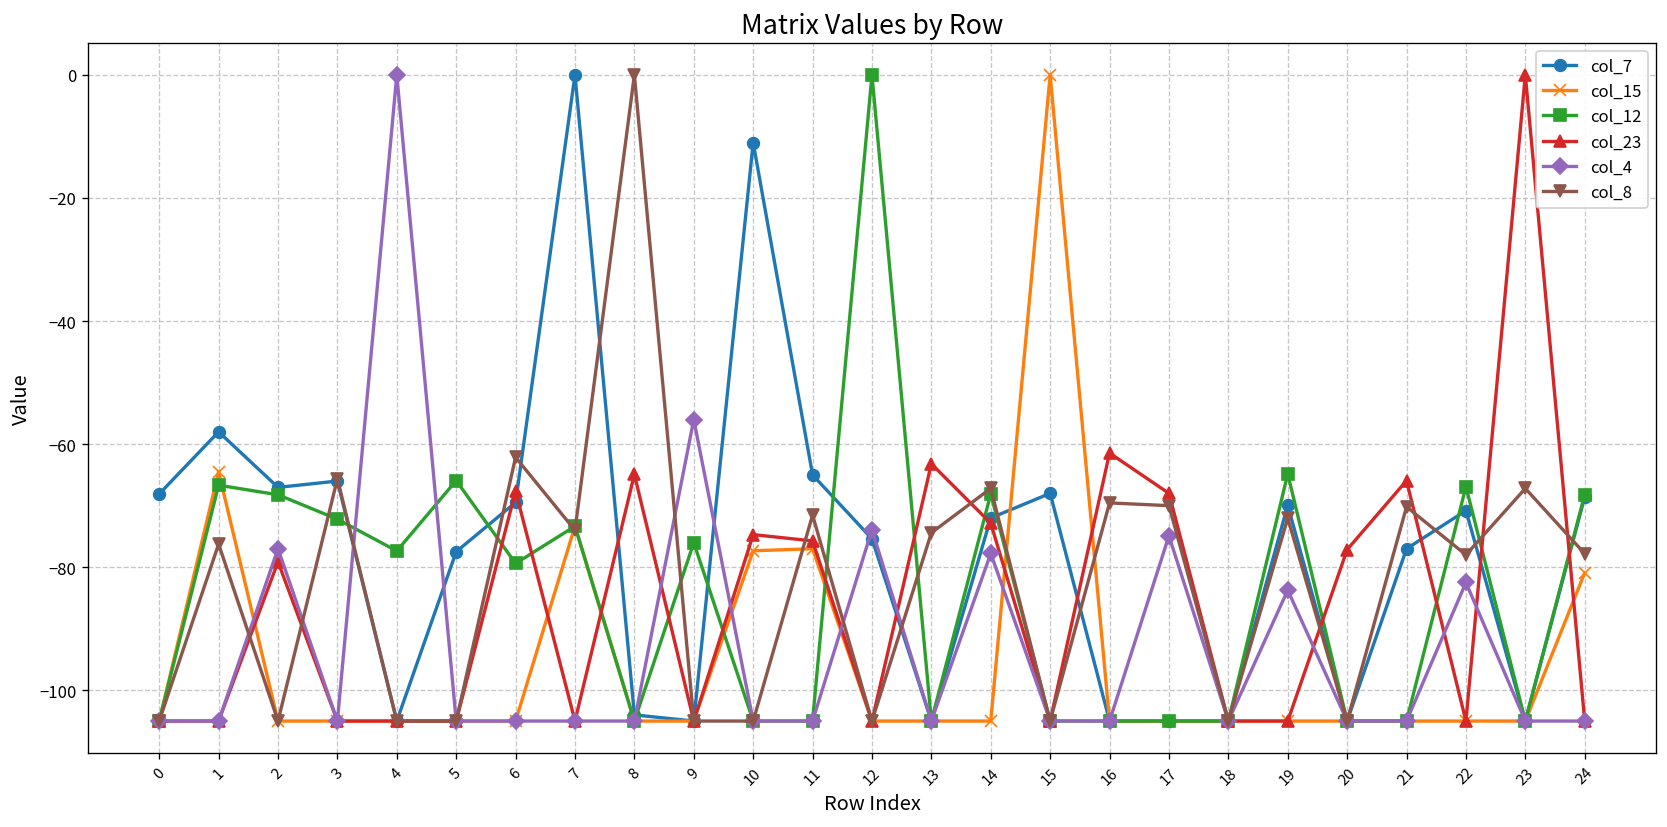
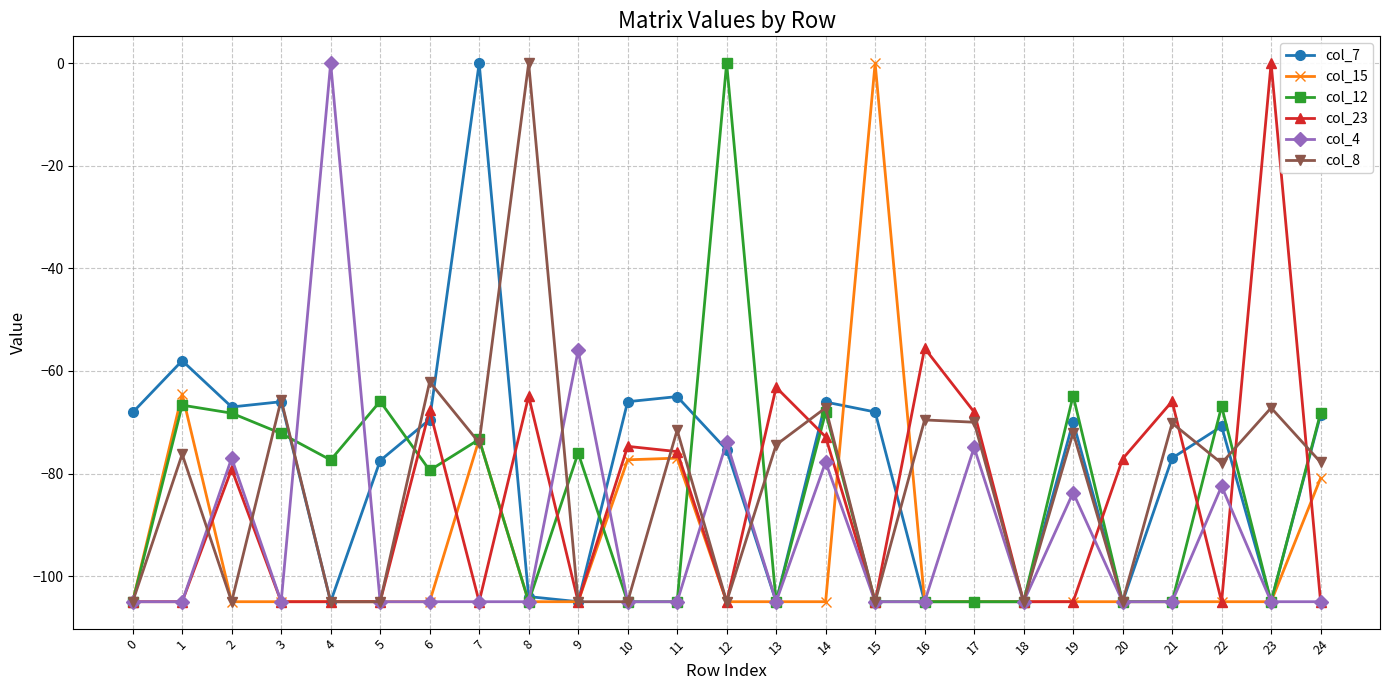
  {
    "col_7": {
      "0": -68,
      "1": -58,
      "2": -67,
      "5": -77,
      "6": -69,
      "7": 0,
      "8": -104,
-     "10": -11,
+     "10": -66,
      "11": -65,
      "12": -75,
-     "14": -72,
+     "14": -66,
      "15": -68,
      "19": -70,
      "21": -77,
      "22": -71
    },
    "col_15": {
      "1": -64,
      "10": -77,
      "11": -77,
      "14": -105,
      "15": 0,
      "24": -81
    },
    "col_12": {
      "1": -67,
      "2": -68,
      "3": -72,
      "4": -77,
      "5": -66,
      "6": -79,
      "9": -76,
      "12": 0,
      "14": -68,
      "19": -65,
      "22": -67
    },
    "col_23": {
      "2": -79,
      "6": -68,
      "8": -65,
      "10": -75,
      "11": -76,
      "13": -63,
      "14": -73,
-     "16": -61,
+     "16": -56,
      "17": -68,
      "20": -77,
      "21": -66,
      "23": 0
    },
    "col_4": {
      "2": -77,
      "4": 0,
      "9": -56,
      "12": -74,
      "14": -78,
      "17": -75,
      "19": -84,
      "22": -82
    },
    "col_8": {
      "1": -76,
      "6": -62,
      "7": -74,
      "8": 0,
      "11": -72,
      "13": -74,
      "14": -67,
      "16": -70,
      "17": -70,
      "19": -72,
      "21": -70,
      "22": -78,
      "23": -67,
      "24": -78
    }
  }
